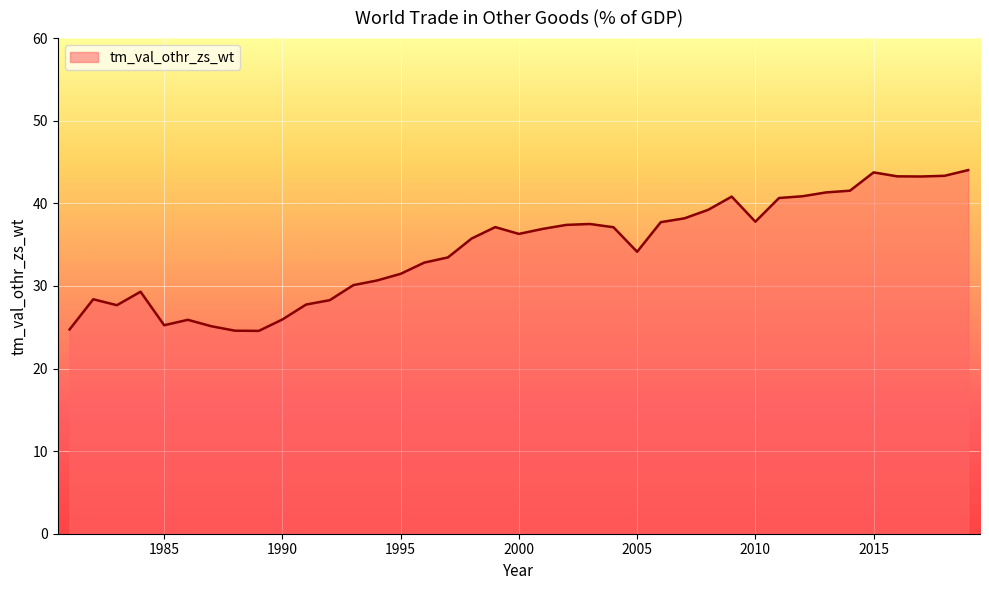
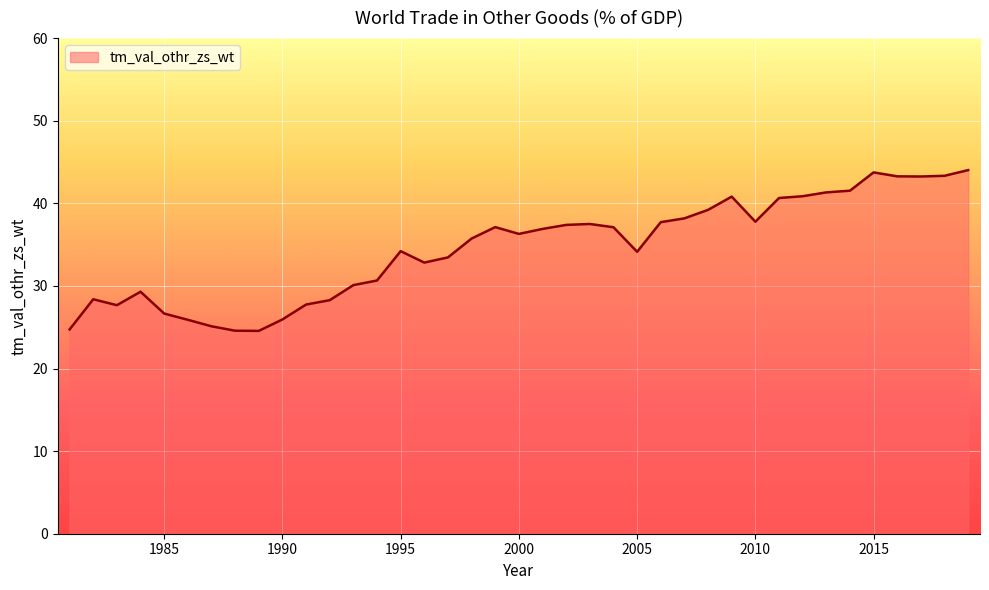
  {
-   "1985": 25,
+   "1985": 27,
    "1990": 26,
-   "1995": 31,
+   "1995": 34,
    "2000": 36,
    "2005": 34,
    "2010": 38,
    "2015": 44
  }
